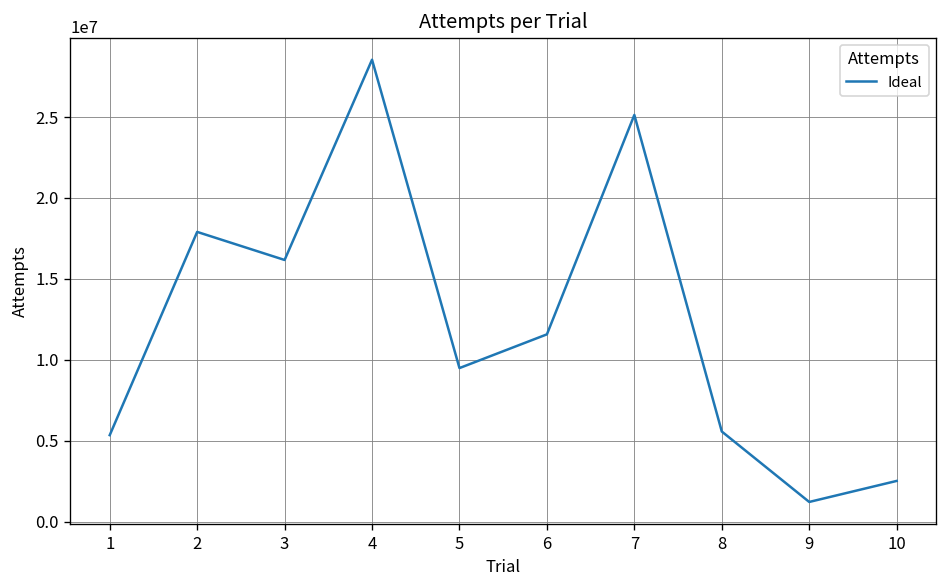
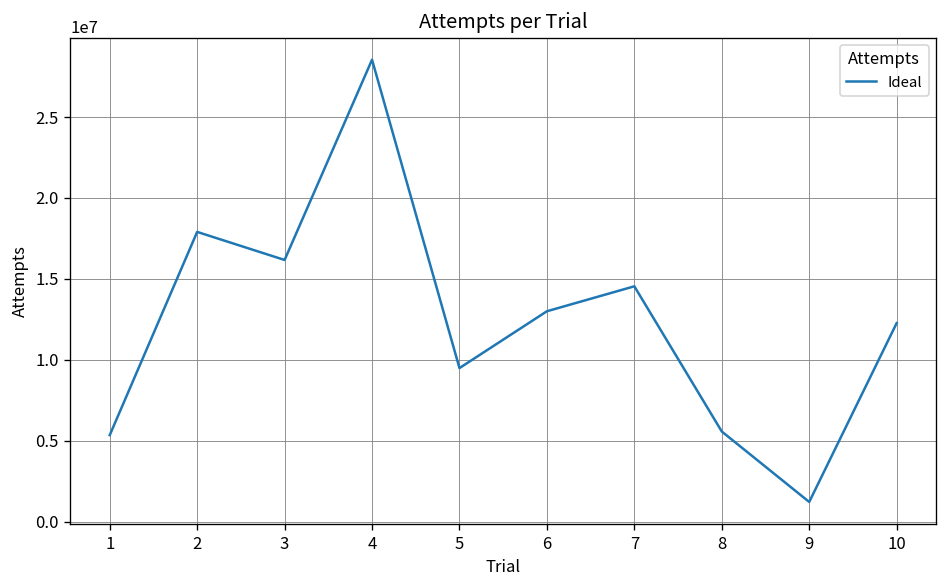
  {
    "1": 5300000,
    "2": 17900000,
    "3": 16200000,
    "4": 28500000,
    "5": 9500000,
-   "6": 11600000,
-   "7": 25100000,
+   "6": 13000000,
+   "7": 14500000,
    "8": 5600000,
    "9": 1200000,
-   "10": 2500000
+   "10": 12300000
  }
